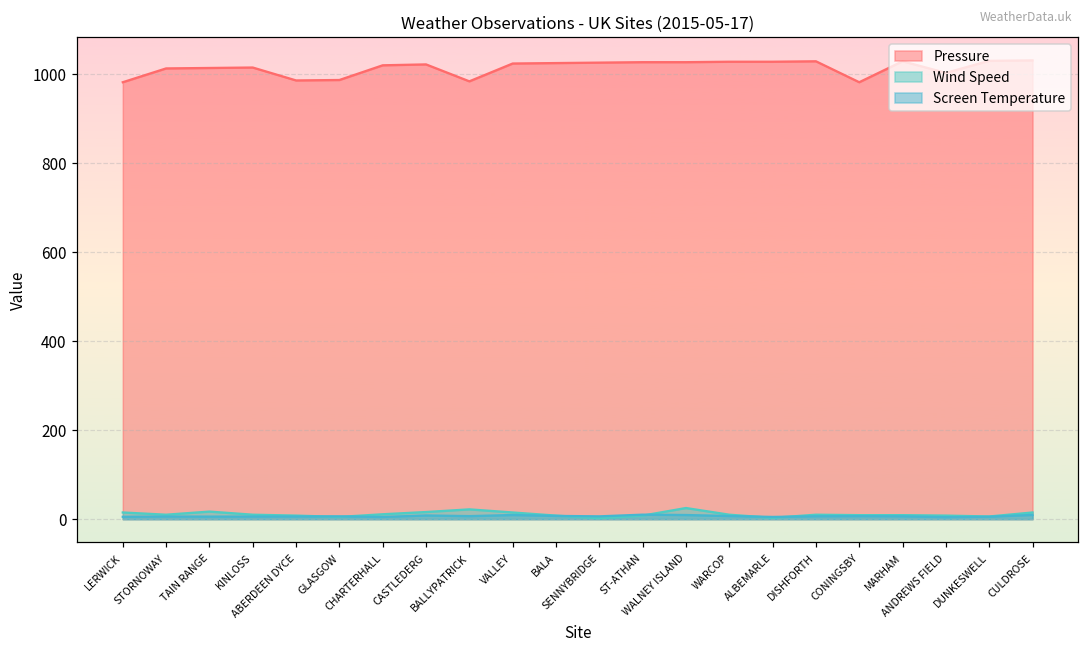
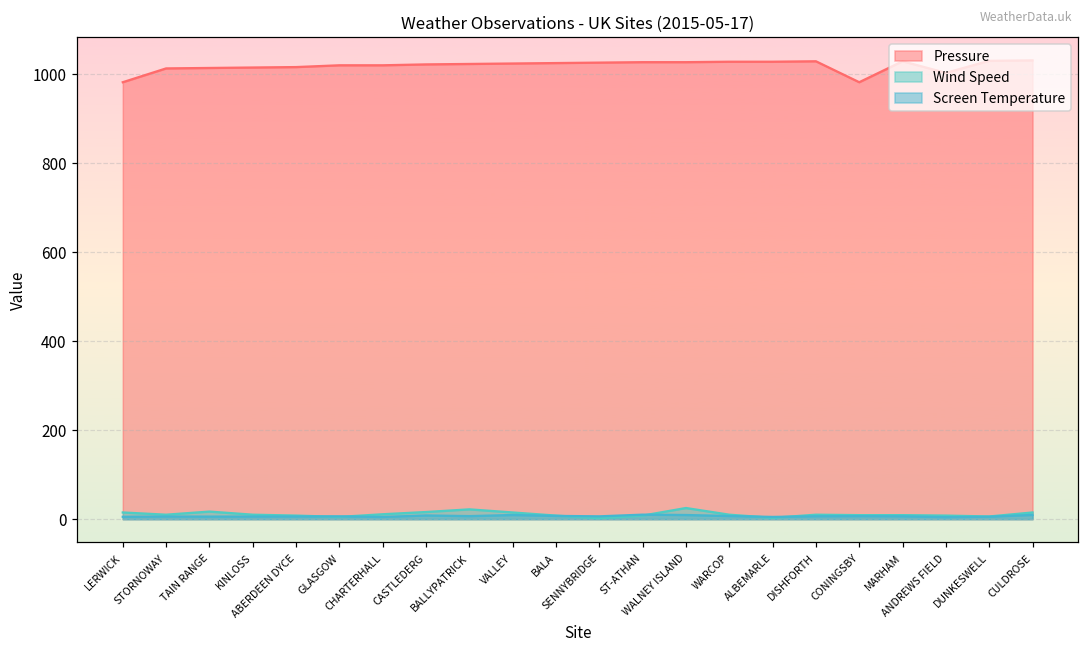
  {
    "Pressure": {
      "LERWICK": 980,
      "STORNOWAY": 1010,
      "TAIN RANGE": 1010,
      "KINLOSS": 1010,
-     "ABERDEEN DYCE": 990,
-     "GLASGOW": 990,
+     "ABERDEEN DYCE": 1020,
+     "GLASGOW": 1020,
      "CHARTERHALL": 1020,
      "CASTLEDERG": 1020,
-     "BALLYPATRICK": 980,
+     "BALLYPATRICK": 1020,
      "VALLEY": 1020,
      "BALA": 1020,
      "SENNYBRIDGE": 1030,
      "ST-ATHAN": 1030,
      "WALNEY ISLAND": 1030,
      "WARCOP": 1030,
      "ALBEMARLE": 1030,
      "DISHFORTH": 1030,
      "CONINGSBY": 980
    }
  }
